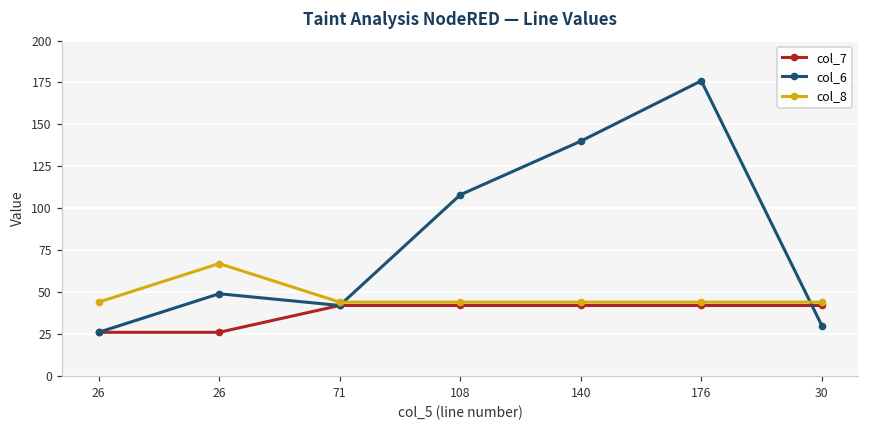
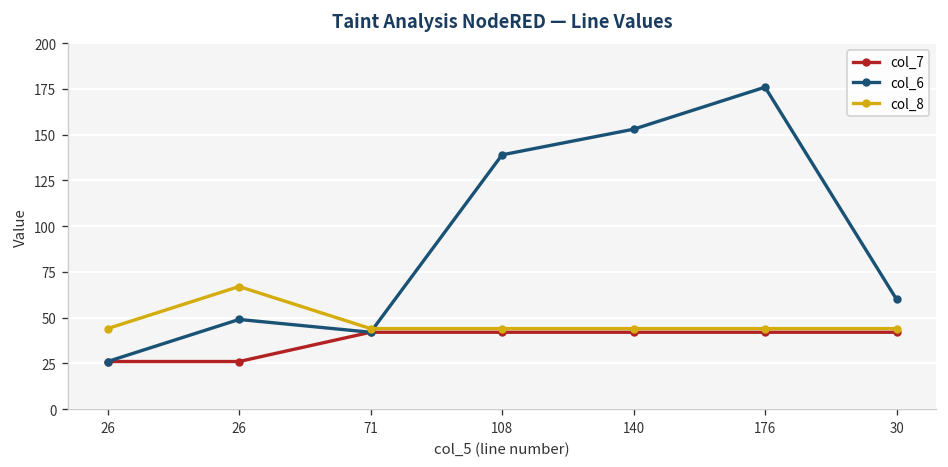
  {
    "col_7": {
      "108": 42,
      "140": 42,
      "176": 42,
      "30": 42
    },
    "col_6": {
-     "108": 108,
-     "140": 140,
+     "108": 139,
+     "140": 153,
      "176": 176,
-     "30": 30
+     "30": 60
    },
    "col_8": {
      "71": 44,
      "108": 44,
      "140": 44,
      "176": 44,
      "30": 44
    }
  }
